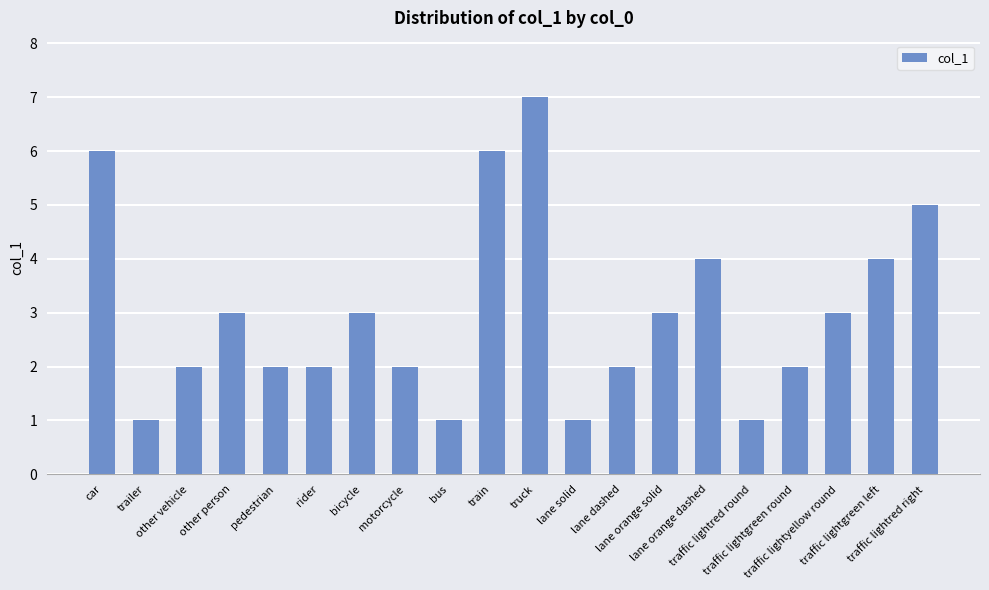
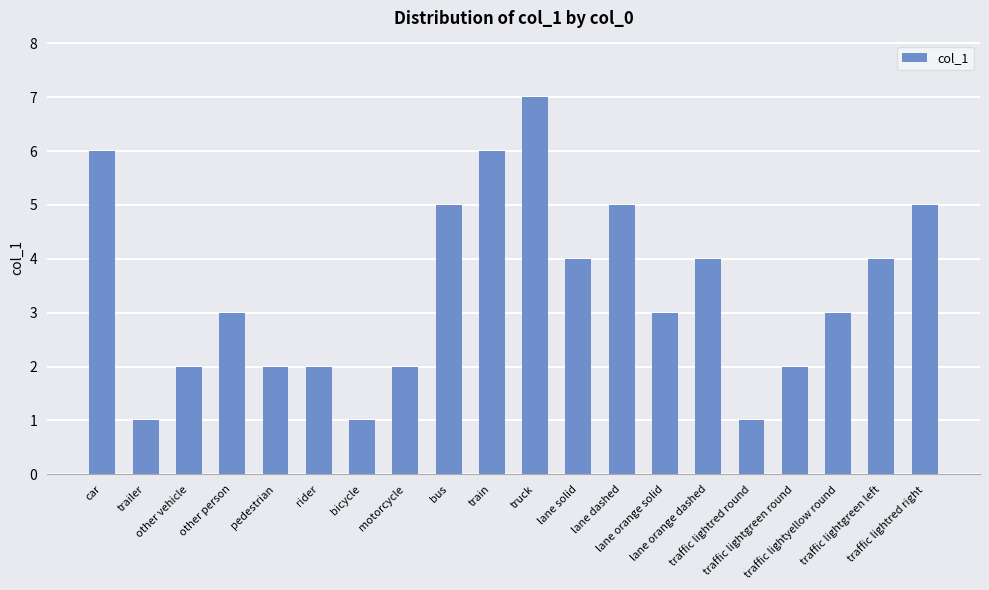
  {
    "car": 6,
    "trailer": 1,
    "other vehicle": 2,
    "other person": 3,
    "pedestrian": 2,
    "rider": 2,
-   "bicycle": 3,
+   "bicycle": 1,
    "motorcycle": 2,
-   "bus": 1,
+   "bus": 5,
    "train": 6,
    "truck": 7,
-   "lane solid": 1,
-   "lane dashed": 2,
+   "lane solid": 4,
+   "lane dashed": 5,
    "lane orange solid": 3,
    "lane orange dashed": 4,
    "traffic lightred round": 1,
    "traffic lightgreen round": 2,
    "traffic lightyellow round": 3,
    "traffic lightgreen left": 4,
    "traffic lightred right": 5
  }
